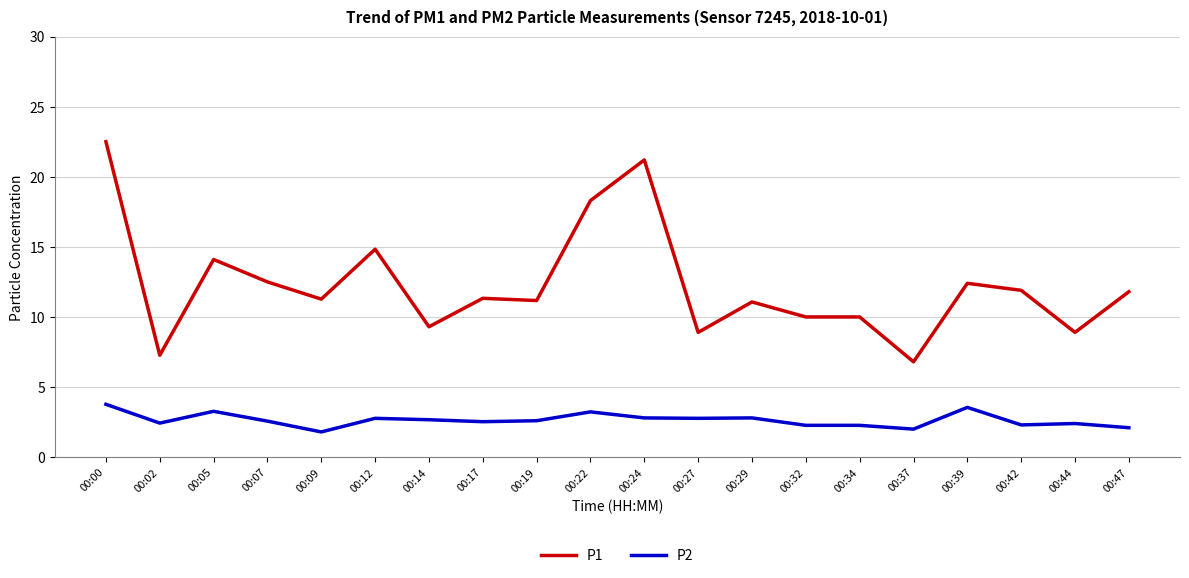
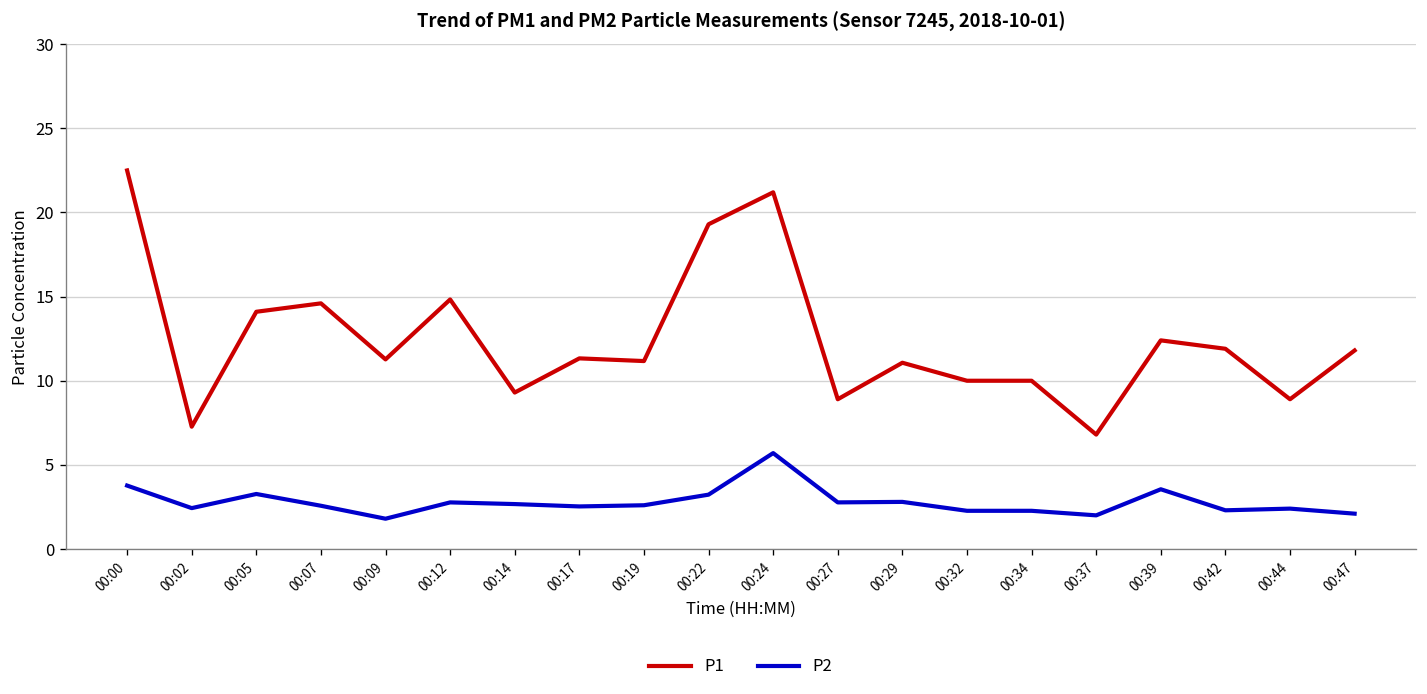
  {
    "P1": {
      "00:00": 22.5,
      "00:02": 7.3,
      "00:05": 14.1,
-     "00:07": 12.5,
+     "00:07": 14.6,
      "00:09": 11.3,
      "00:12": 14.8,
      "00:14": 9.3,
      "00:17": 11.3,
      "00:19": 11.2,
-     "00:22": 18.3,
+     "00:22": 19.3,
      "00:24": 21.2,
      "00:27": 8.9,
      "00:29": 11.1,
      "00:32": 10.0,
      "00:34": 10.0,
      "00:37": 6.8,
      "00:39": 12.4,
      "00:42": 11.9,
      "00:44": 8.9,
      "00:47": 11.8
    },
    "P2": {
      "00:00": 3.8,
      "00:02": 2.4,
      "00:05": 3.3,
      "00:07": 2.6,
      "00:09": 1.8,
      "00:12": 2.8,
      "00:14": 2.7,
      "00:17": 2.5,
      "00:19": 2.6,
      "00:22": 3.2,
-     "00:24": 2.8,
+     "00:24": 5.7,
      "00:27": 2.8,
      "00:29": 2.8,
      "00:32": 2.3,
      "00:34": 2.3,
      "00:37": 2.0,
      "00:39": 3.6,
      "00:42": 2.3,
      "00:44": 2.4,
      "00:47": 2.1
    }
  }
